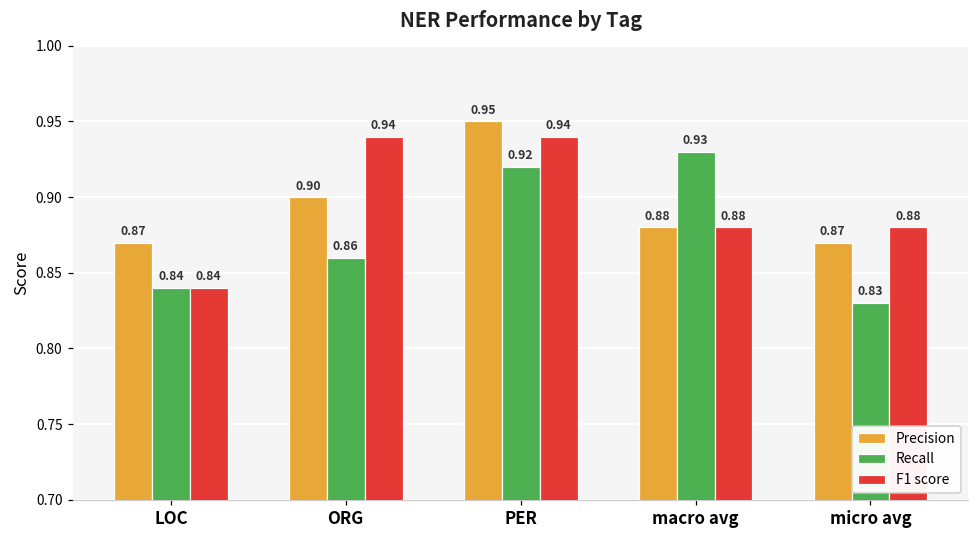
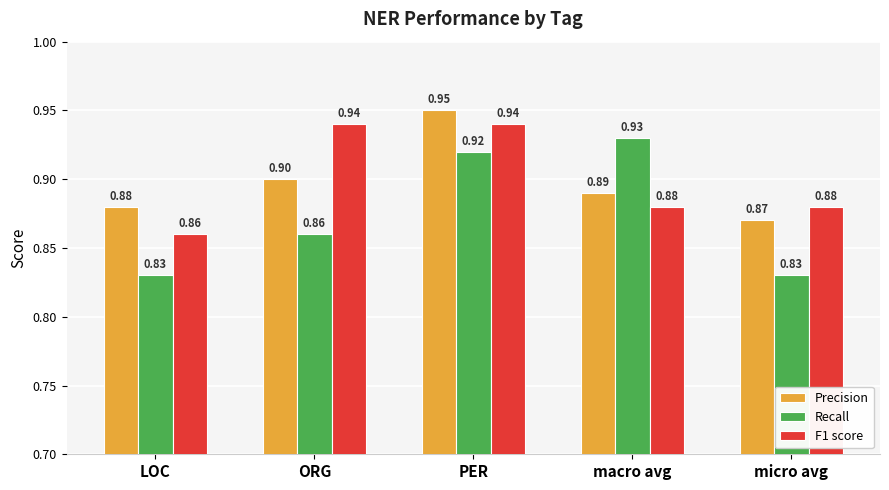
  {
    "Precision": {
-     "LOC": 0.87,
+     "LOC": 0.88,
      "ORG": 0.90,
      "PER": 0.95,
-     "macro avg": 0.88,
+     "macro avg": 0.89,
      "micro avg": 0.87
    },
    "Recall": {
-     "LOC": 0.84,
+     "LOC": 0.83,
      "ORG": 0.86,
      "PER": 0.92,
      "macro avg": 0.93,
      "micro avg": 0.83
    },
    "F1 score": {
-     "LOC": 0.84,
+     "LOC": 0.86,
      "ORG": 0.94,
      "PER": 0.94,
      "macro avg": 0.88,
      "micro avg": 0.88
    }
  }
